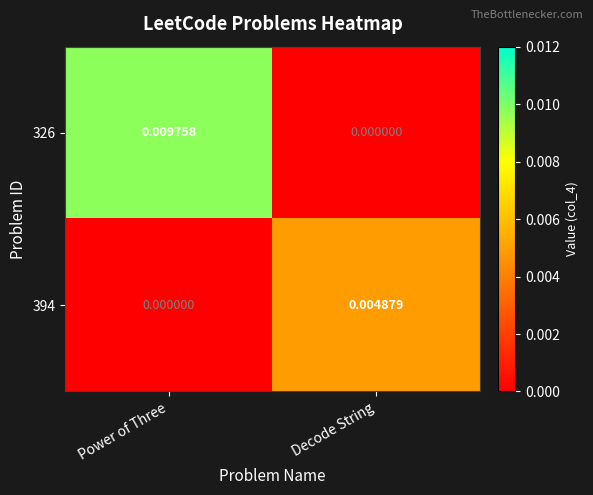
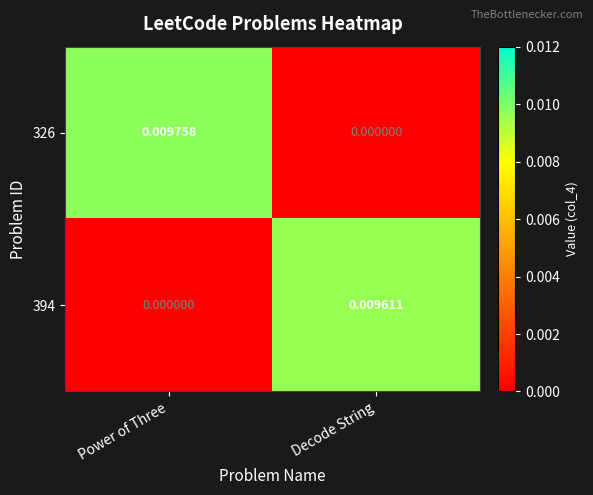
  {
    "326": {
      "Power of Three": 0.009758,
      "Decode String": 0.000000
    },
    "394": {
      "Power of Three": 0.000000,
-     "Decode String": 0.004879
+     "Decode String": 0.009611
    }
  }
